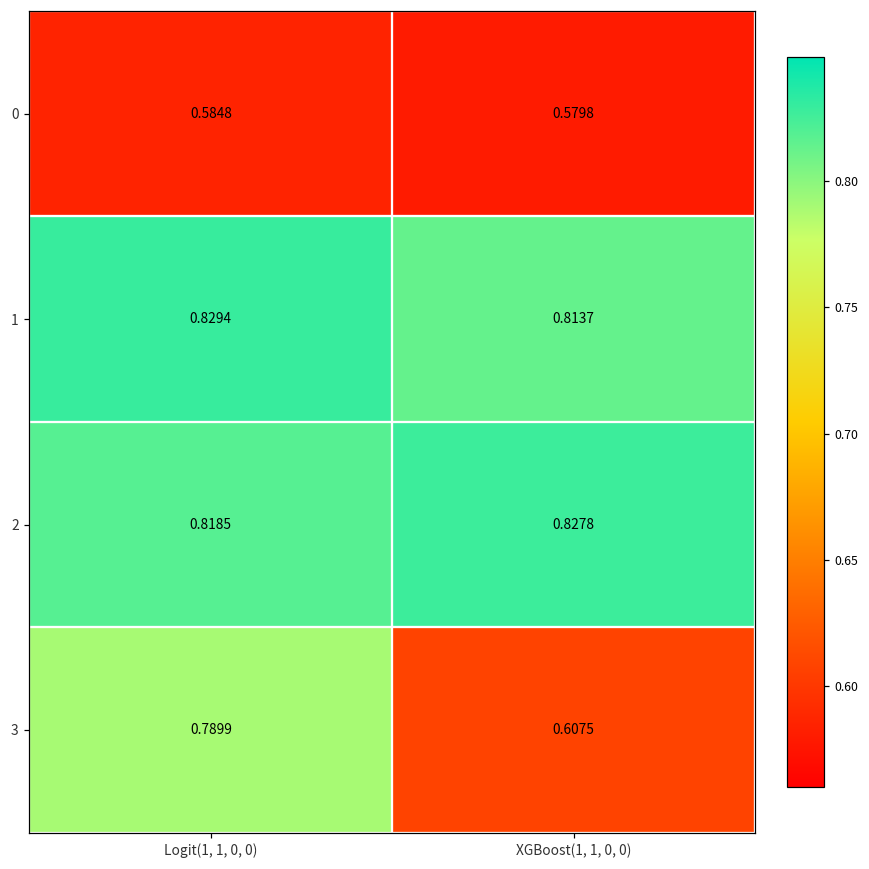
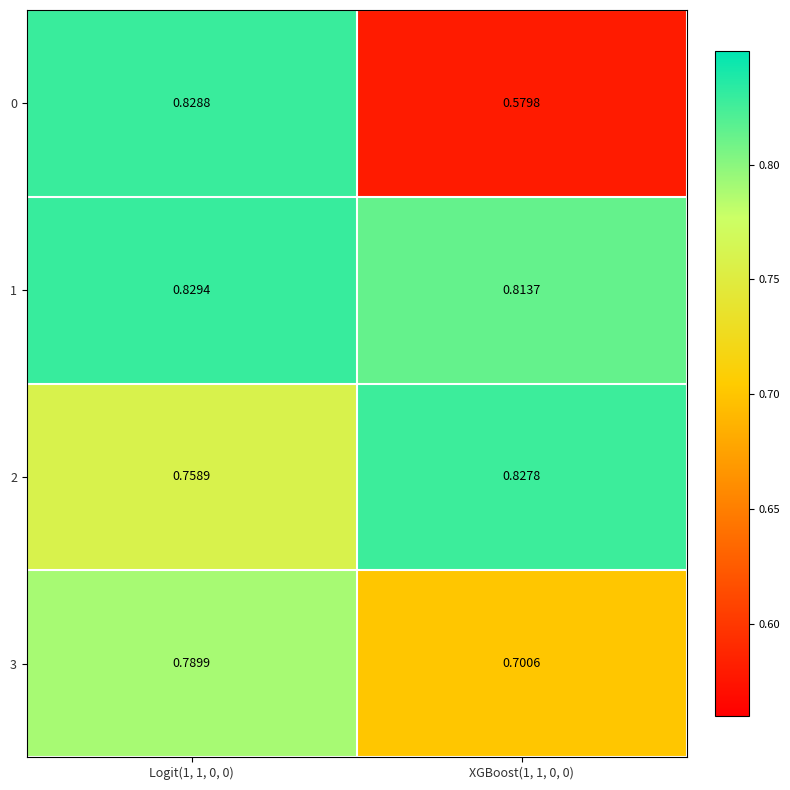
  {
    "0": {
-     "Logit(1, 1, 0, 0)": 0.5848,
+     "Logit(1, 1, 0, 0)": 0.8288,
      "XGBoost(1, 1, 0, 0)": 0.5798
    },
    "1": {
      "Logit(1, 1, 0, 0)": 0.8294,
      "XGBoost(1, 1, 0, 0)": 0.8137
    },
    "2": {
-     "Logit(1, 1, 0, 0)": 0.8185,
+     "Logit(1, 1, 0, 0)": 0.7589,
      "XGBoost(1, 1, 0, 0)": 0.8278
    },
    "3": {
      "Logit(1, 1, 0, 0)": 0.7899,
-     "XGBoost(1, 1, 0, 0)": 0.6075
+     "XGBoost(1, 1, 0, 0)": 0.7006
    }
  }
